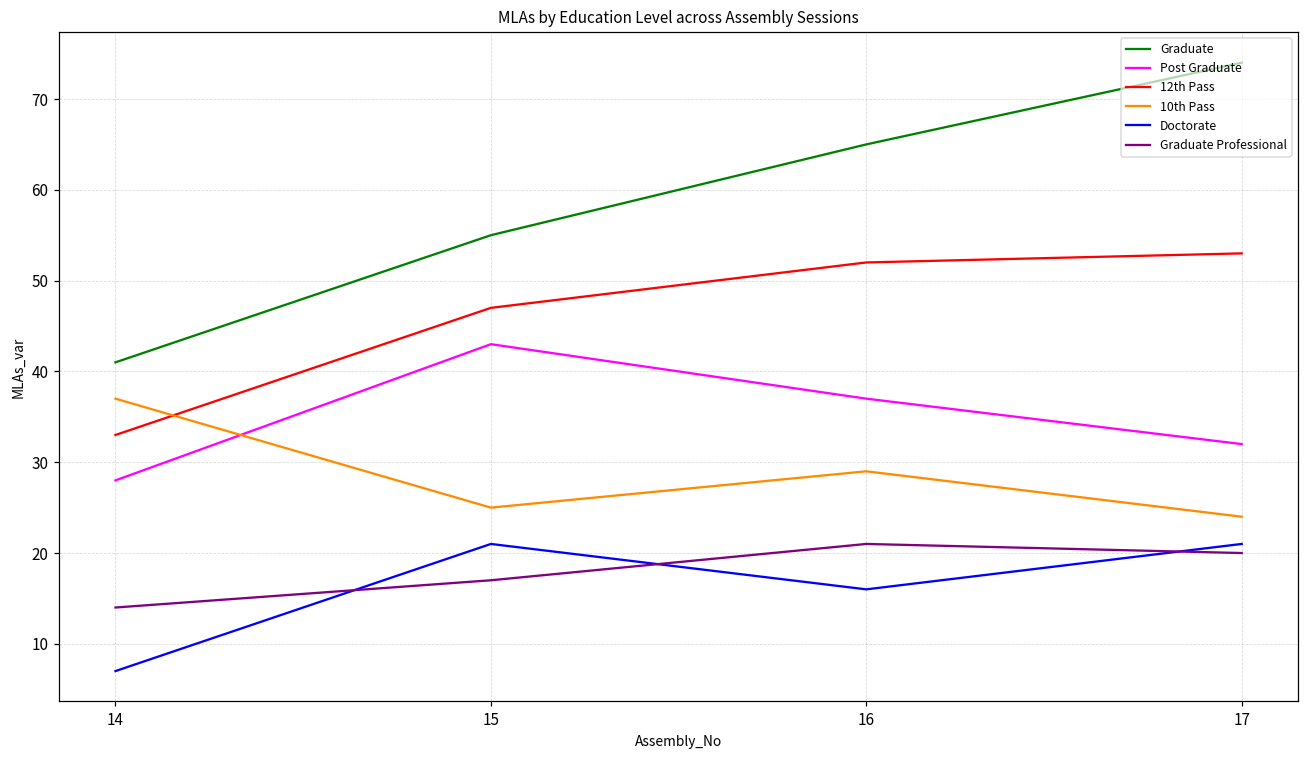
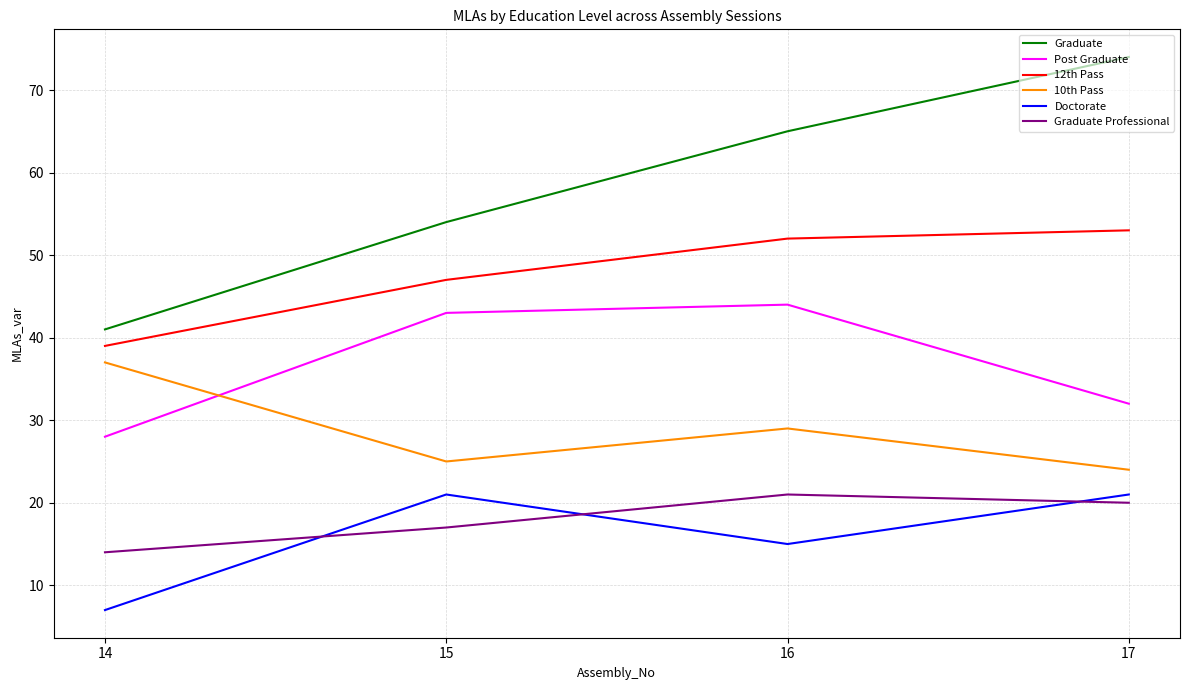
  {
    "Graduate": {
      "14": 41,
-     "15": 55,
+     "15": 54,
      "16": 65
    },
    "Post Graduate": {
      "14": 28,
      "15": 43,
-     "16": 37,
+     "16": 44,
      "17": 32
    },
    "12th Pass": {
-     "14": 33,
+     "14": 39,
      "15": 47,
      "16": 52,
      "17": 53
    },
    "10th Pass": {
      "14": 37,
      "15": 25,
      "16": 29,
      "17": 24
    },
    "Doctorate": {
      "14": 7,
      "15": 21,
-     "16": 16,
+     "16": 15,
      "17": 21
    },
    "Graduate Professional": {
      "14": 14,
      "15": 17,
      "16": 21,
      "17": 20
    }
  }
